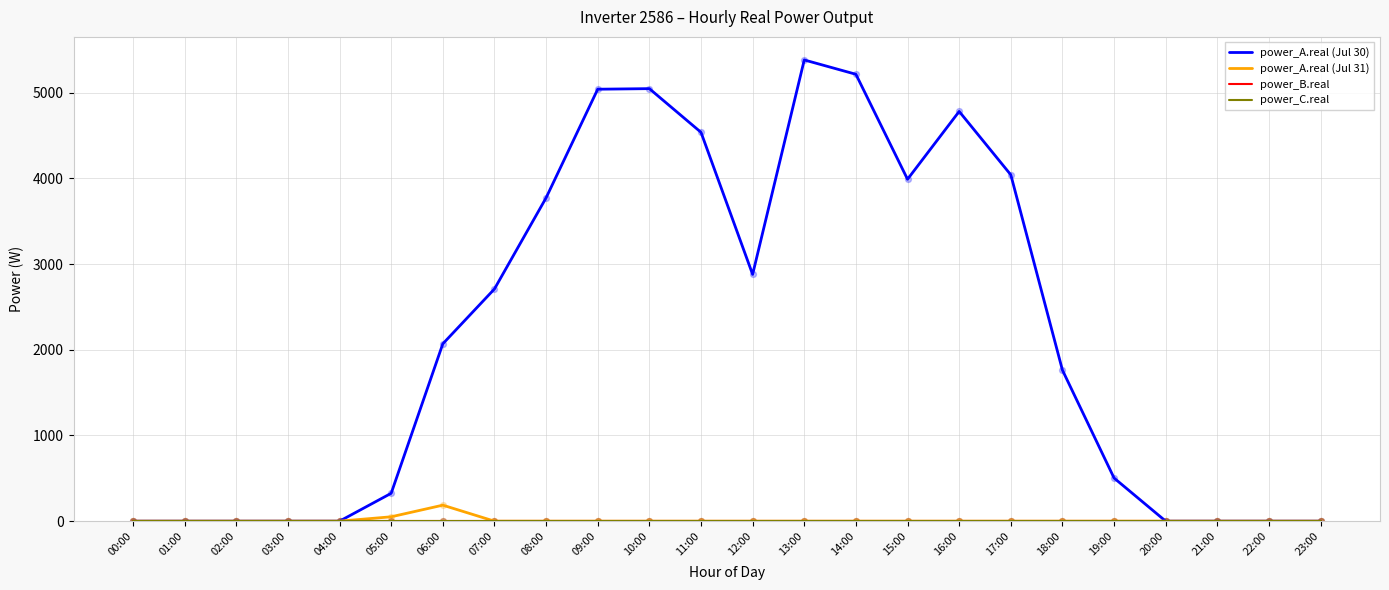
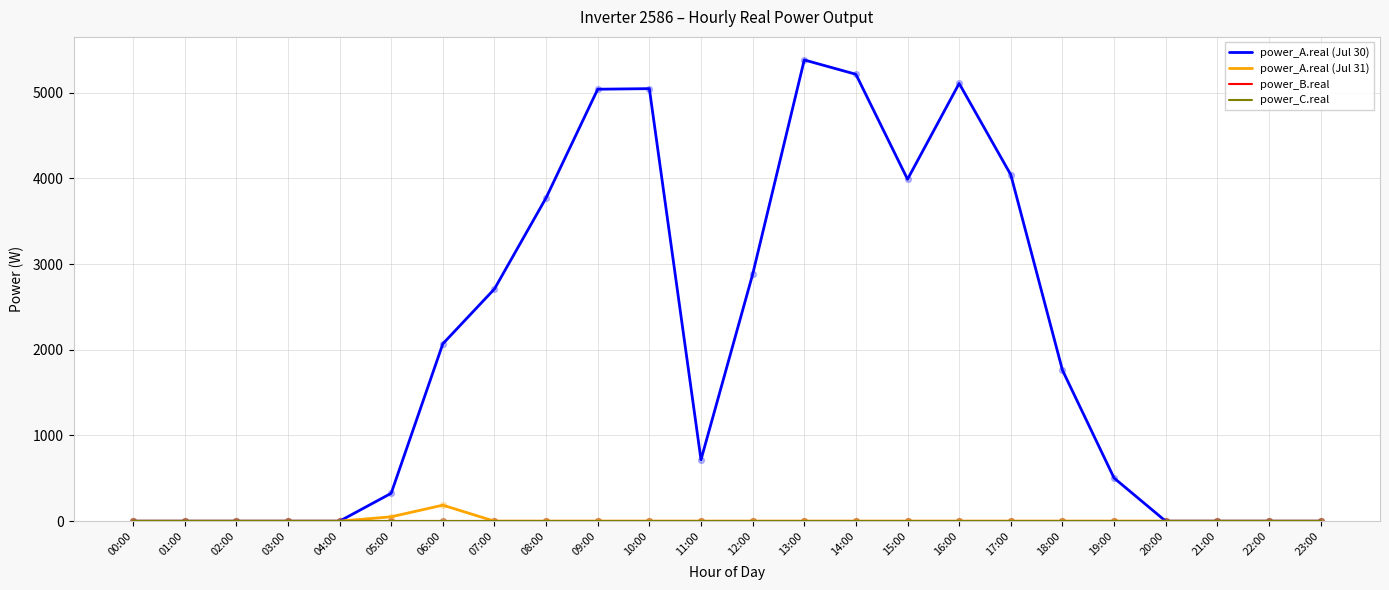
  {
    "power_A.real (Jul 30)": {
      "05:00": 300,
      "06:00": 2100,
      "07:00": 2700,
      "08:00": 3800,
      "09:00": 5000,
      "10:00": 5000,
-     "11:00": 4500,
+     "11:00": 700,
      "12:00": 2900,
      "13:00": 5400,
      "14:00": 5200,
      "15:00": 4000,
-     "16:00": 4800,
+     "16:00": 5100,
      "17:00": 4000,
      "18:00": 1800,
      "19:00": 500
    },
    "power_A.real (Jul 31)": {
      "05:00": 100,
      "06:00": 200
    },
    "power_C.real": {
      "05:00": 0,
      "06:00": 0
    }
  }
